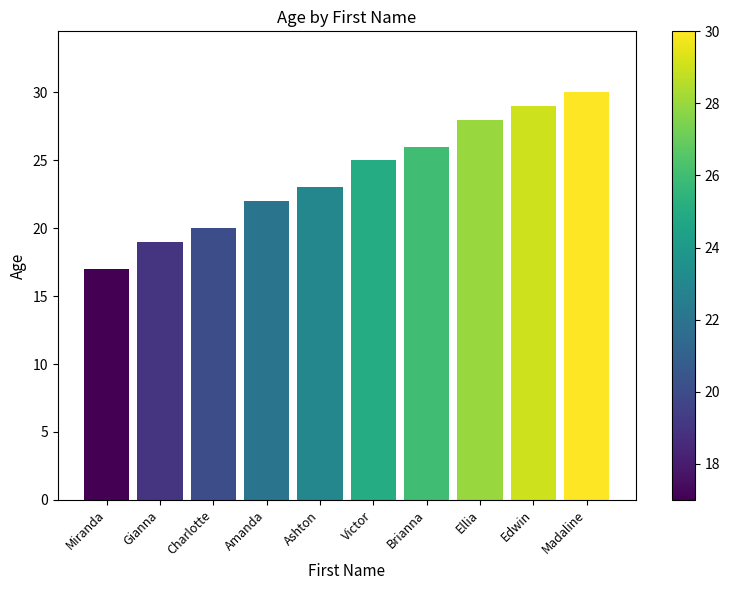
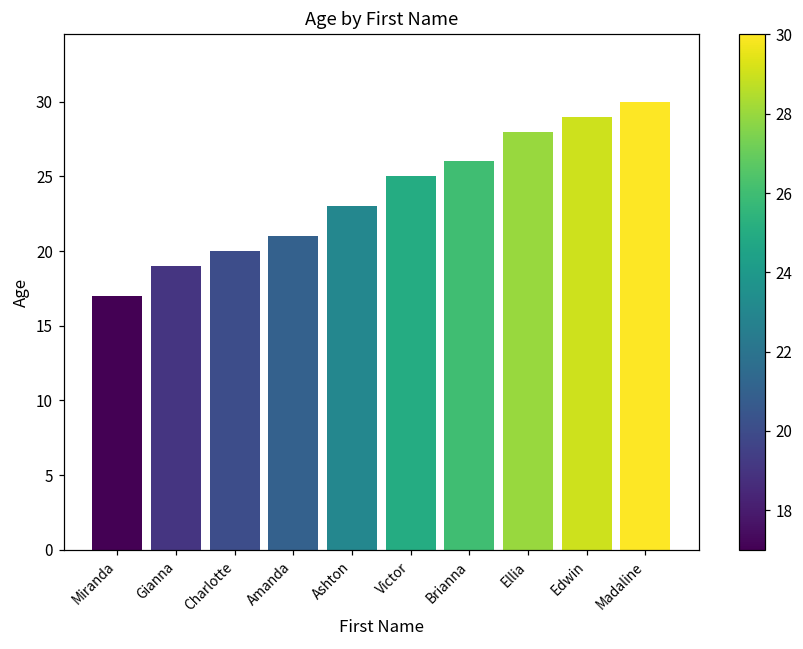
  {
    "Miranda": 17,
    "Gianna": 19,
    "Charlotte": 20,
-   "Amanda": 22,
+   "Amanda": 21,
    "Ashton": 23,
    "Victor": 25,
    "Brianna": 26,
    "Ellia": 28,
    "Edwin": 29,
    "Madaline": 30
  }
